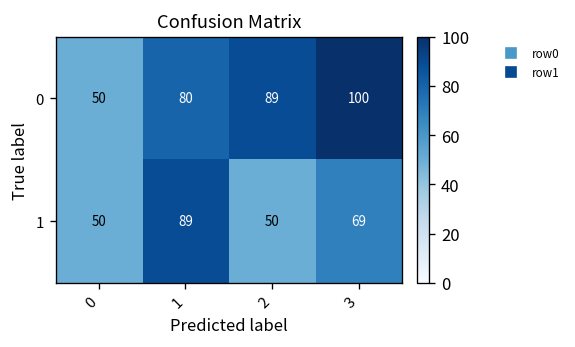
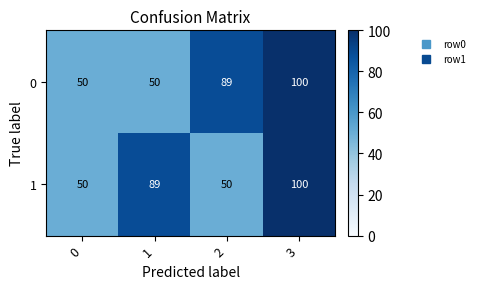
  {
    "0": {
      "0": 50,
-     "1": 80,
+     "1": 50,
      "2": 89,
      "3": 100
    },
    "1": {
      "0": 50,
      "1": 89,
      "2": 50,
-     "3": 69
+     "3": 100
    }
  }
